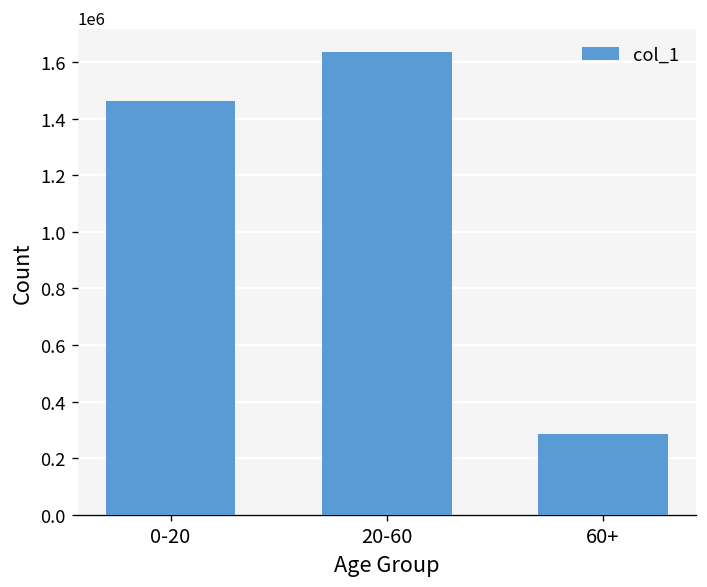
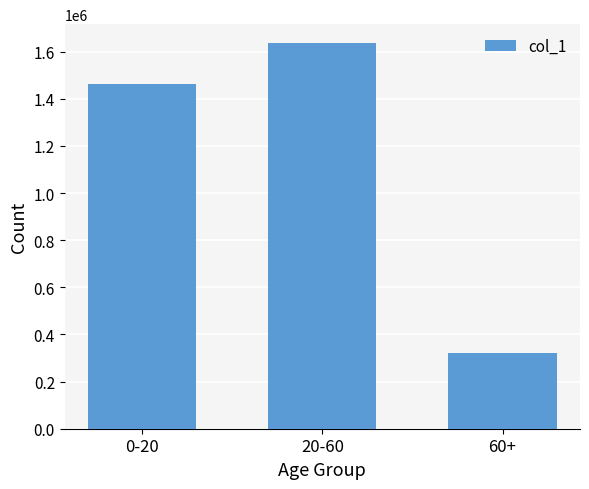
  {
    "0-20": 1460000,
    "20-60": 1630000,
-   "60+": 290000
+   "60+": 320000
  }
